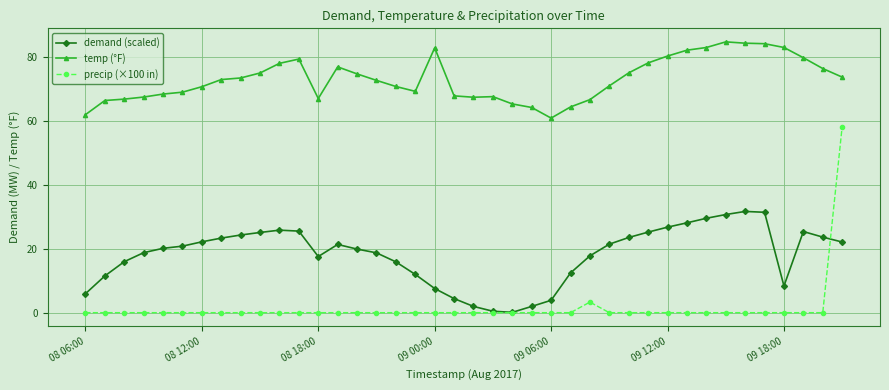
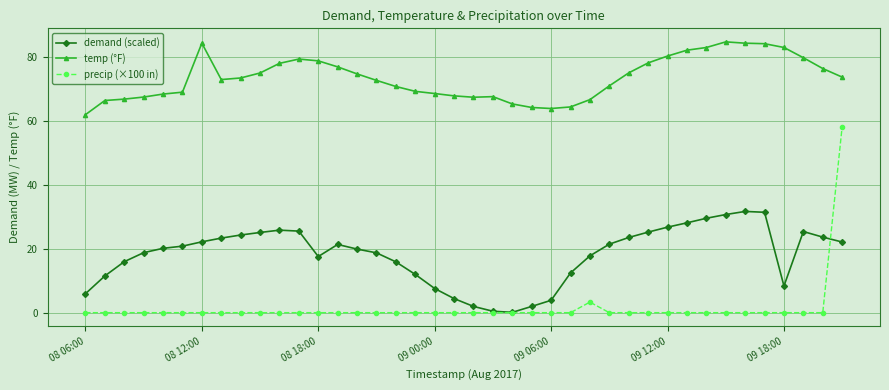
  {
    "demand (scaled)": {
      "08 06:00": 6,
      "08 12:00": 22,
      "08 18:00": 18,
      "09 00:00": 8,
      "09 06:00": 4,
      "09 12:00": 27,
      "09 18:00": 8
    },
    "temp (°F)": {
      "08 06:00": 62,
-     "08 12:00": 71,
-     "08 18:00": 67,
-     "09 00:00": 83,
-     "09 06:00": 61,
+     "08 12:00": 84,
+     "08 18:00": 79,
+     "09 00:00": 68,
+     "09 06:00": 64,
      "09 12:00": 80,
      "09 18:00": 83
    },
    "precip (×100 in)": {
      "08 06:00": 0,
      "08 12:00": 0,
      "08 18:00": 0,
      "09 00:00": 0,
      "09 06:00": 0,
      "09 12:00": 0,
      "09 18:00": 0
    }
  }
